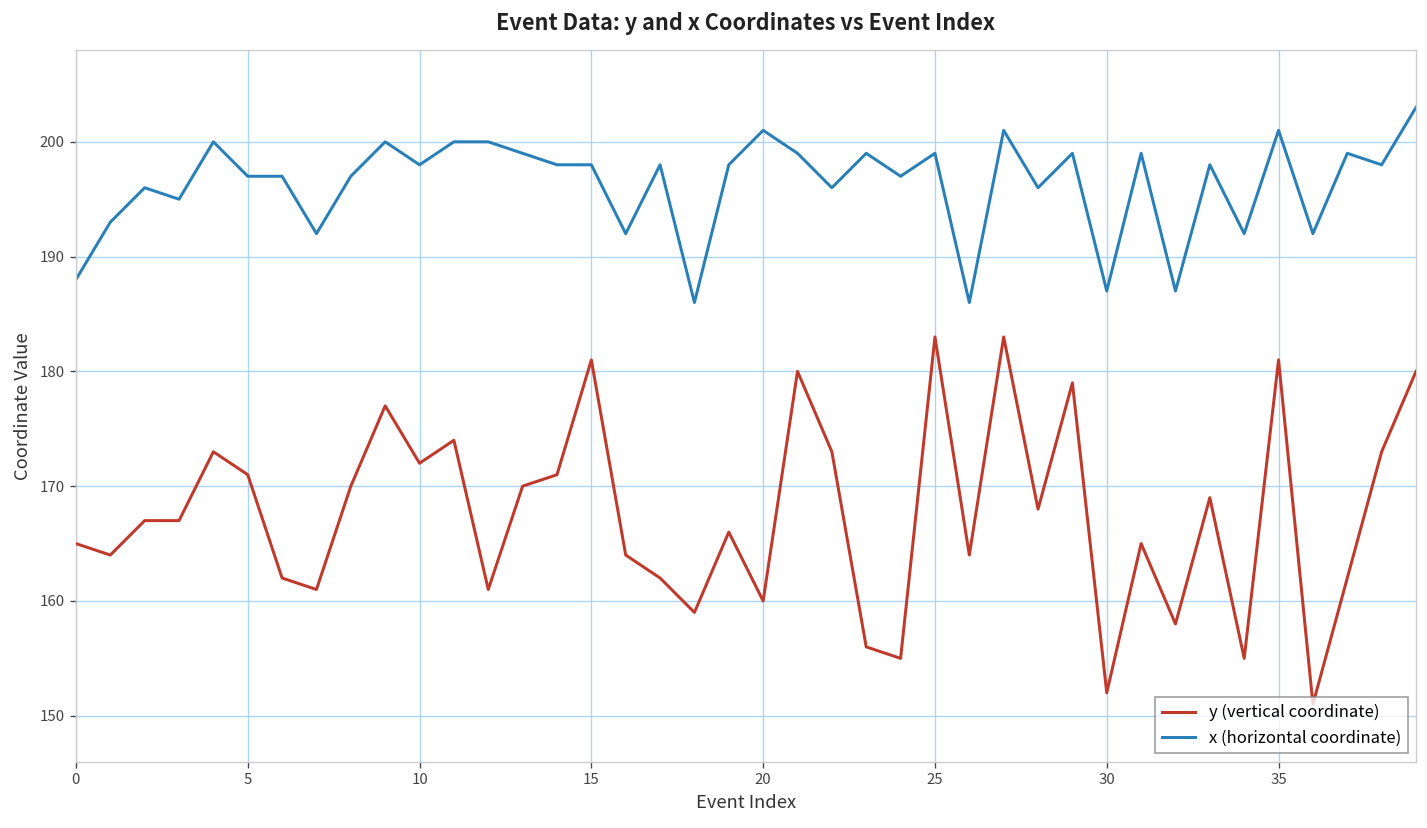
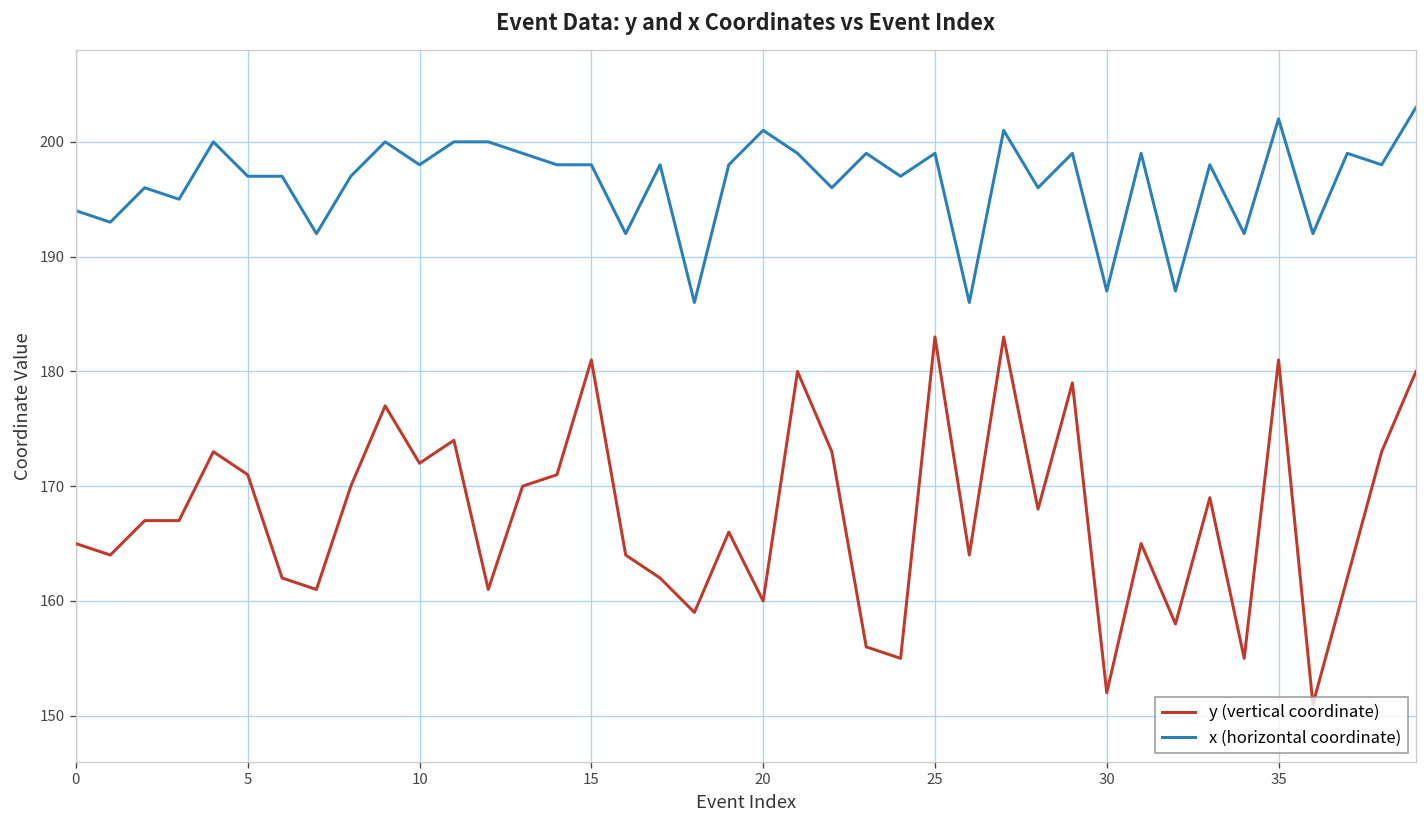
  {
    "y (vertical coordinate)": {
      "0": 165,
      "5": 171,
      "10": 172,
      "15": 181,
      "20": 160,
      "25": 183,
      "30": 152,
      "35": 181
    },
    "x (horizontal coordinate)": {
-     "0": 188,
+     "0": 194,
      "5": 197,
      "10": 198,
      "15": 198,
      "20": 201,
      "25": 199,
      "30": 187,
-     "35": 201
+     "35": 202
    }
  }
